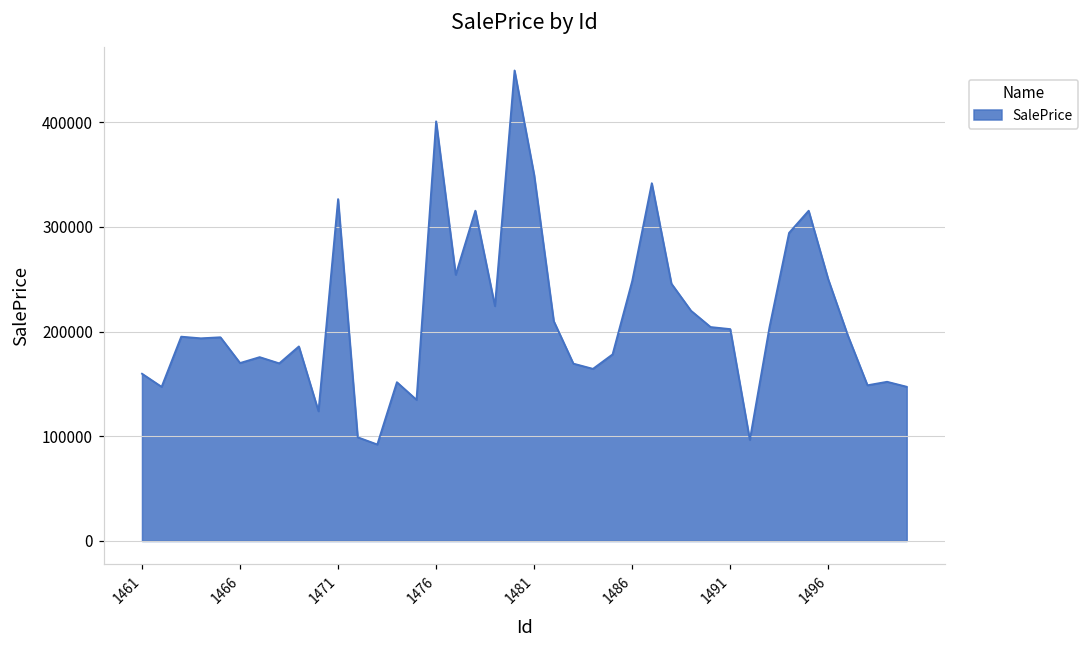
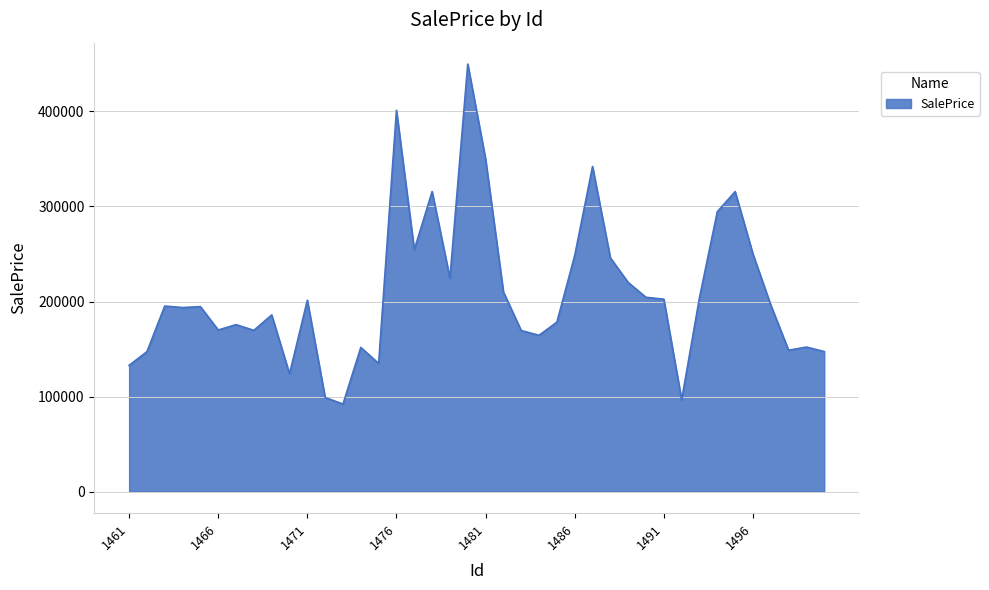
  {
-   "1461": 160000,
+   "1461": 130000,
    "1466": 170000,
-   "1471": 330000,
+   "1471": 200000,
    "1476": 400000,
    "1481": 350000,
    "1486": 250000,
    "1491": 200000,
    "1496": 250000
  }
